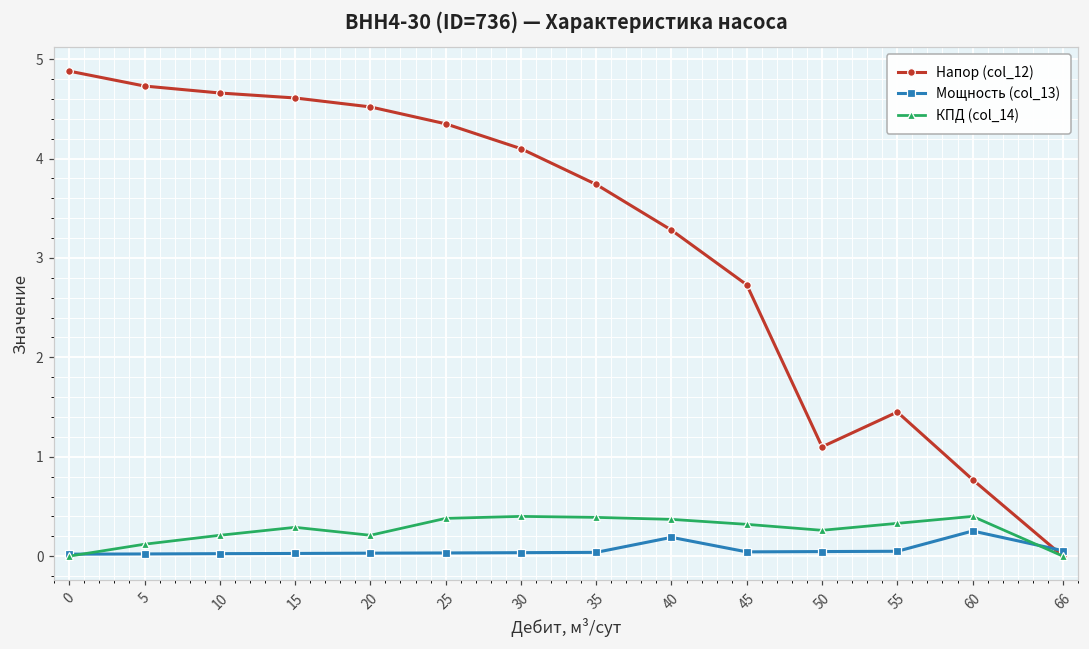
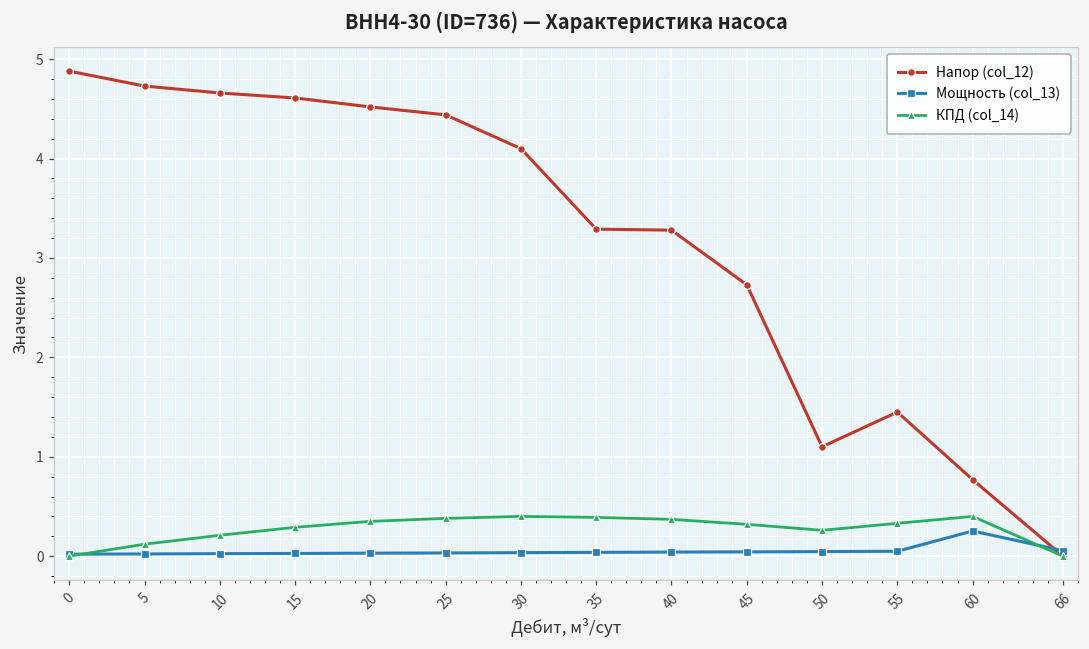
  {
    "Напор (col_12)": {
      "0": 4.9,
      "5": 4.7,
      "10": 4.7,
      "15": 4.6,
      "20": 4.5,
-     "25": 4.35,
+     "25": 4.44,
      "30": 4.1,
-     "35": 3.7,
+     "35": 3.3,
      "40": 3.3,
      "45": 2.7,
      "50": 1.1,
      "55": 1.5,
      "60": 0.8
    },
    "Мощность (col_13)": {
      "5": 0.0,
      "10": 0.0,
      "15": 0.0,
      "20": 0.0,
      "25": 0.0,
      "30": 0.0,
      "35": 0.0,
-     "40": 0.2,
+     "40": 0.0,
      "45": 0.0,
      "50": 0.0,
      "55": 0.0,
      "60": 0.3,
      "66": 0.1
    },
    "КПД (col_14)": {
      "5": 0.1,
      "10": 0.2,
      "15": 0.3,
-     "20": 0.2,
+     "20": 0.4,
      "25": 0.4,
      "30": 0.4,
      "35": 0.4,
      "40": 0.4,
      "45": 0.3,
      "50": 0.3,
      "55": 0.3,
      "60": 0.4
    }
  }
